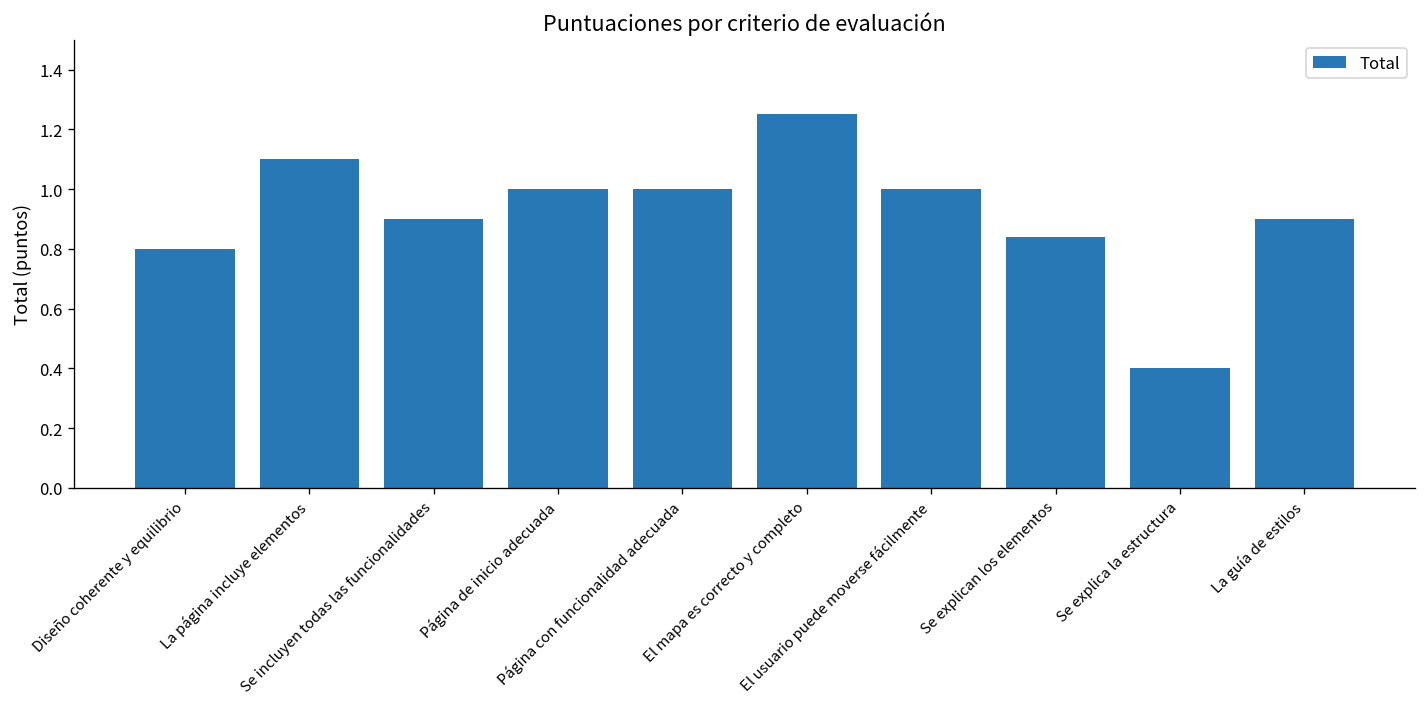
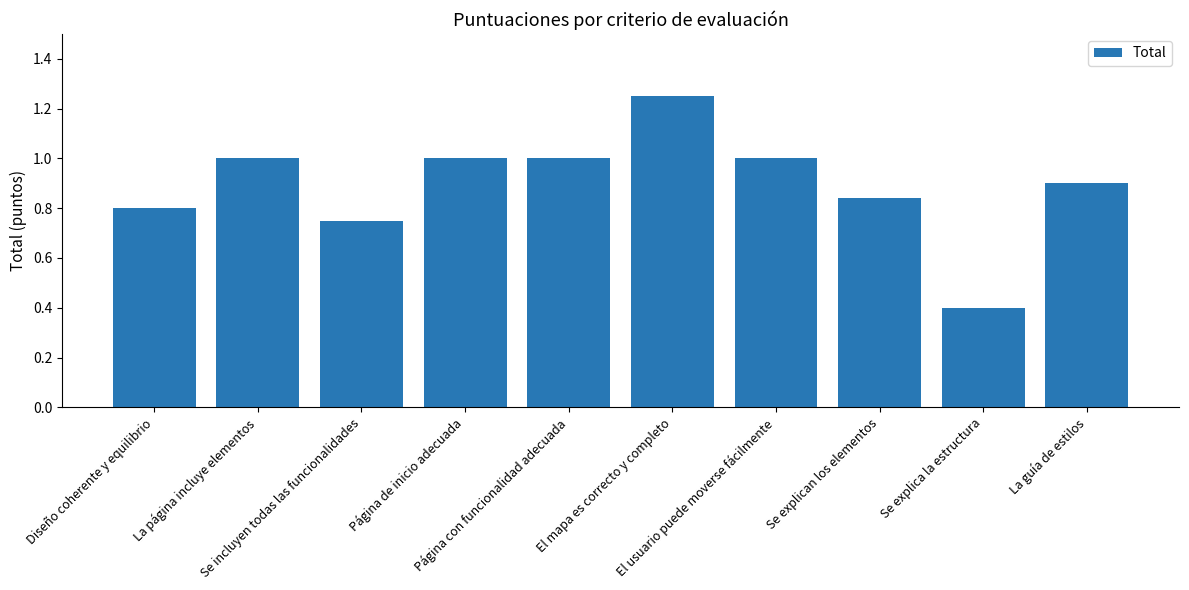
  {
    "Diseño coherente y equilibrio": 0.80,
-   "La página incluye elementos": 1.1,
-   "Se incluyen todas las funcionalidades": 0.90,
+   "La página incluye elementos": 1.0,
+   "Se incluyen todas las funcionalidades": 0.75,
    "Página de inicio adecuada": 1.00,
    "Página con funcionalidad adecuada": 1.00,
    "El mapa es correcto y completo": 1.25,
    "El usuario puede moverse fácilmente": 1.00,
    "Se explican los elementos": 0.84,
    "Se explica la estructura": 0.40,
    "La guía de estilos": 0.90
  }
